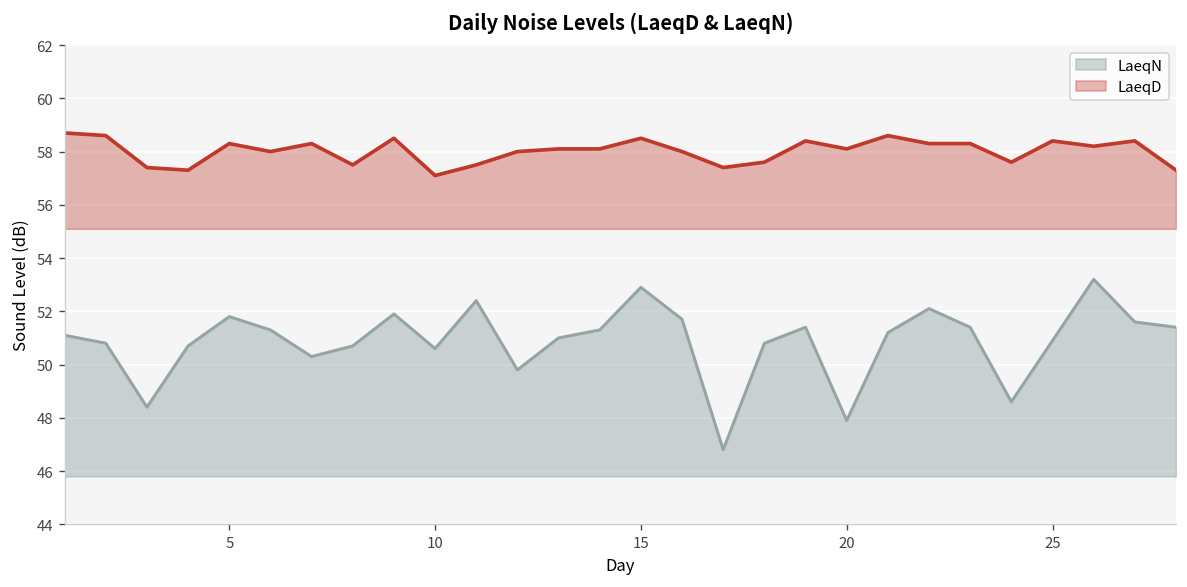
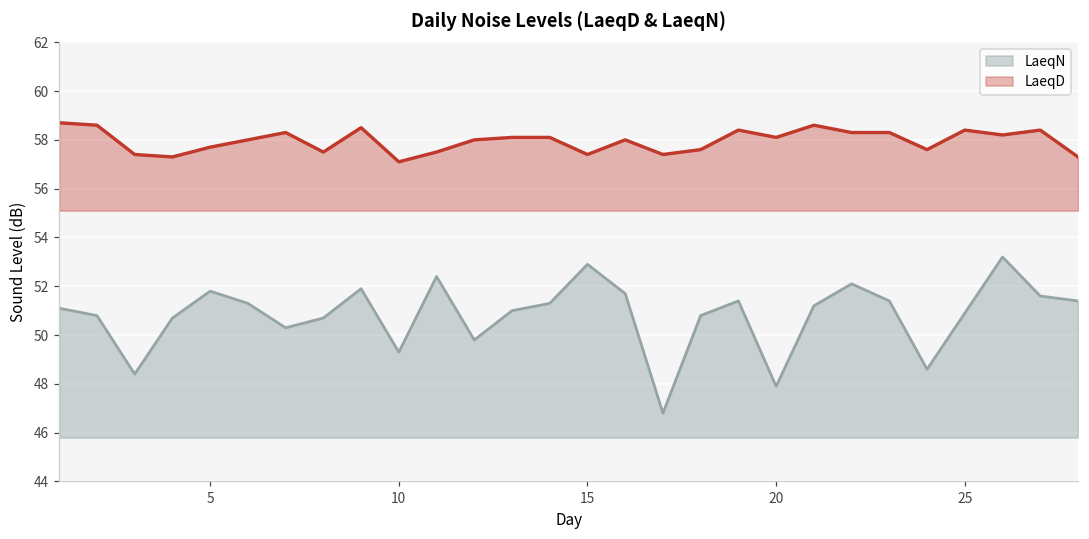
  {
    "LaeqN": {
      "5": 51.8,
-     "10": 50.6,
+     "10": 49.3,
      "15": 52.9,
      "20": 47.9,
      "25": 50.9
    },
    "LaeqD": {
-     "5": 58.3,
+     "5": 57.7,
      "10": 57.1,
-     "15": 58.5,
+     "15": 57.4,
      "20": 58.1,
      "25": 58.4
    }
  }
